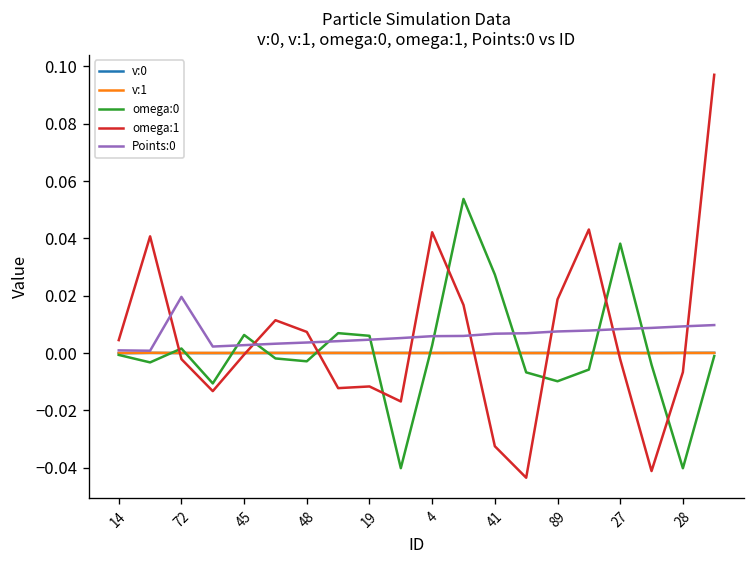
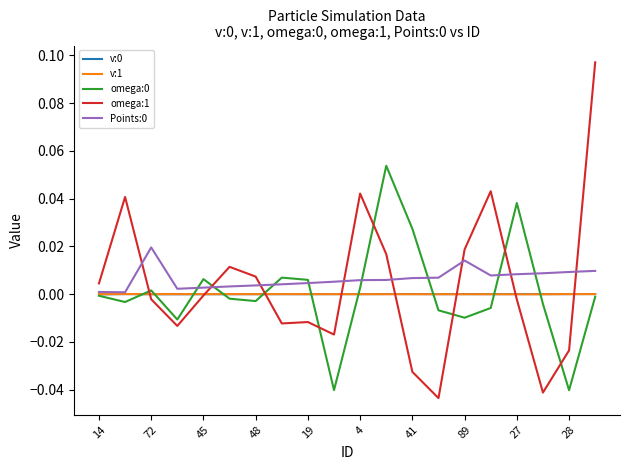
  {
    "v:1": {
      "72": 0.000,
      "48": 0.000,
      "4": 0.000,
      "41": 0.000,
      "89": 0.000,
      "27": 0.000,
      "28": 0.000
    },
    "omega:0": {
      "72": 0.002,
      "45": 0.006,
      "48": -0.003,
      "4": 0.003,
      "41": 0.027,
      "89": -0.010,
      "27": 0.038,
      "28": -0.040
    },
    "omega:1": {
      "14": 0.005,
      "72": -0.002,
      "48": 0.007,
      "4": 0.042,
      "41": -0.033,
      "89": 0.019,
      "27": -0.002,
-     "28": -0.007
+     "28": -0.024
    },
    "Points:0": {
      "72": 0.020,
      "45": 0.003,
      "48": 0.004,
      "4": 0.006,
      "41": 0.007,
-     "89": 0.008,
+     "89": 0.014,
      "27": 0.008,
      "28": 0.009
    }
  }
